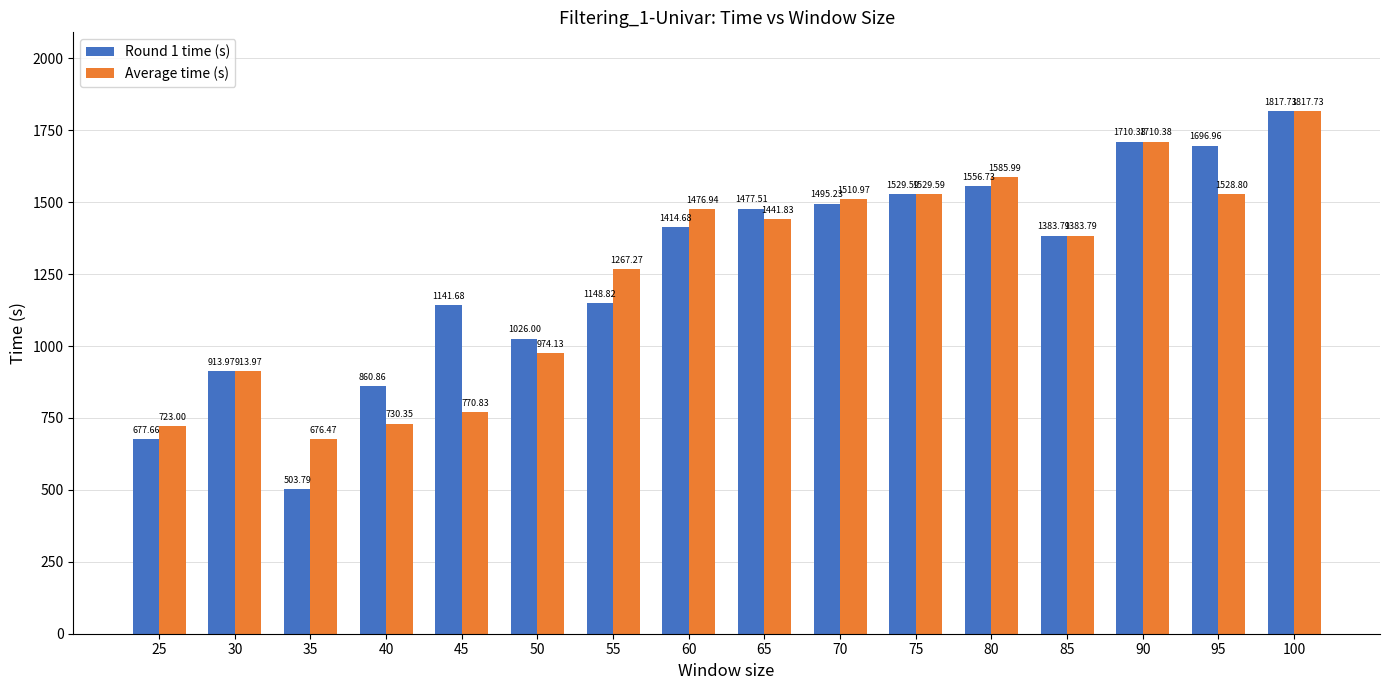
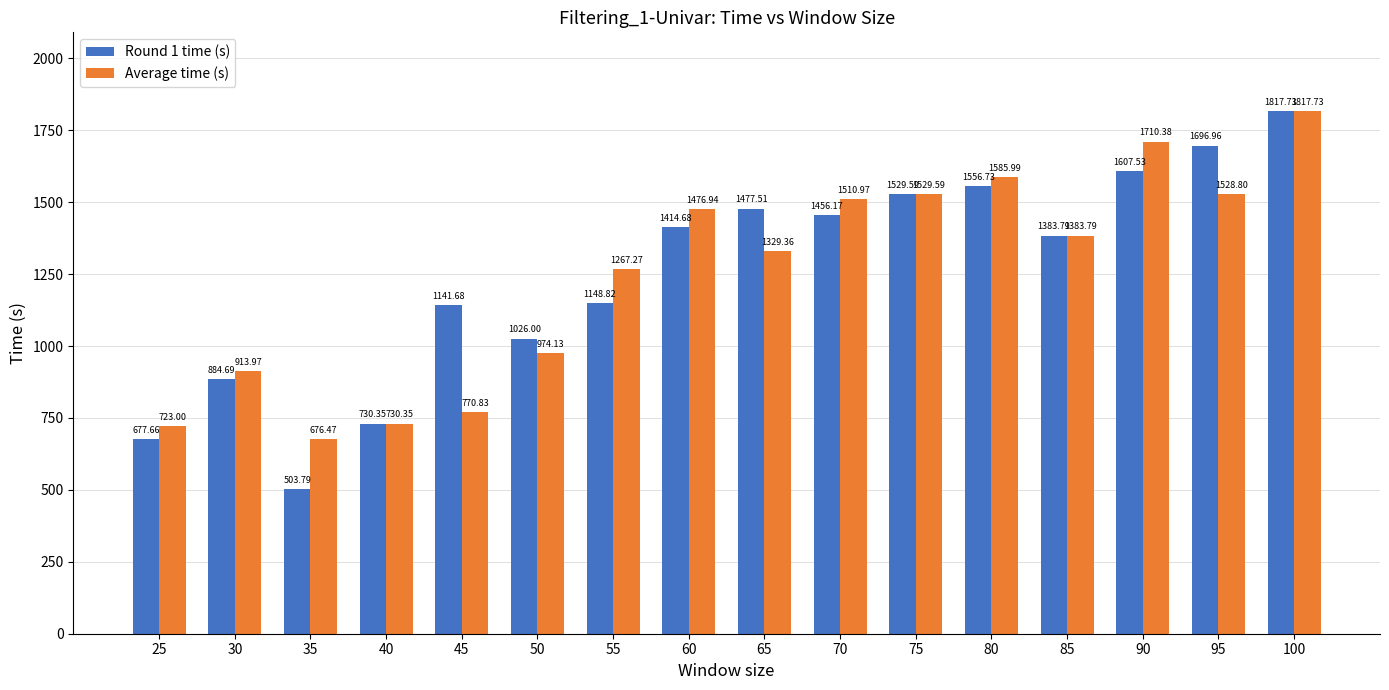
  {
    "Round 1 time (s)": {
      "25": 677.66,
-     "30": 913.97,
+     "30": 884.69,
      "35": 503.79,
-     "40": 860.86,
+     "40": 730.35,
      "45": 1141.68,
      "50": 1026.00,
      "55": 1148.82,
      "60": 1414.68,
      "65": 1477.51,
-     "70": 1495.23,
+     "70": 1456.17,
      "80": 1556.73,
-     "90": 1710.38,
+     "90": 1607.53,
      "95": 1696.96
    },
    "Average time (s)": {
      "25": 723.00,
      "30": 913.97,
      "35": 676.47,
      "40": 730.35,
      "45": 770.83,
      "50": 974.13,
      "55": 1267.27,
      "60": 1476.94,
-     "65": 1441.83,
+     "65": 1329.36,
      "70": 1510.97,
      "80": 1585.99,
      "90": 1710.38,
      "95": 1528.80
    }
  }
